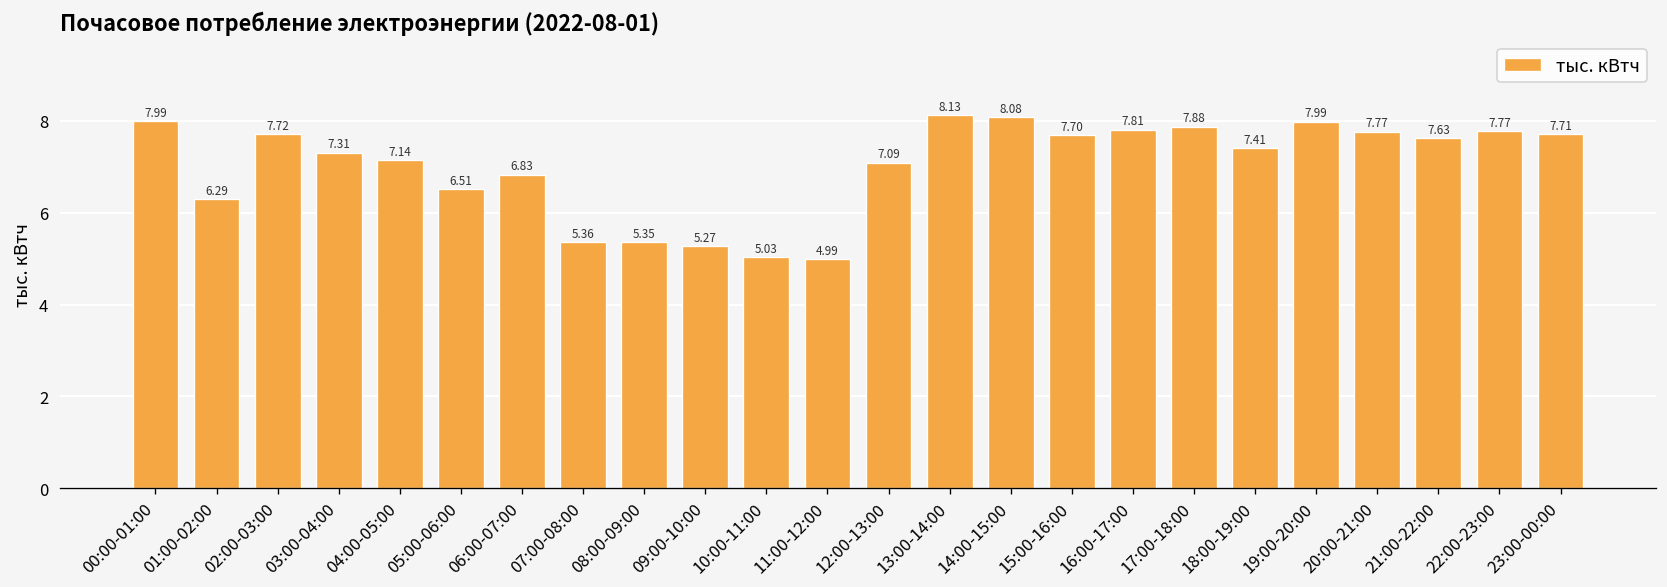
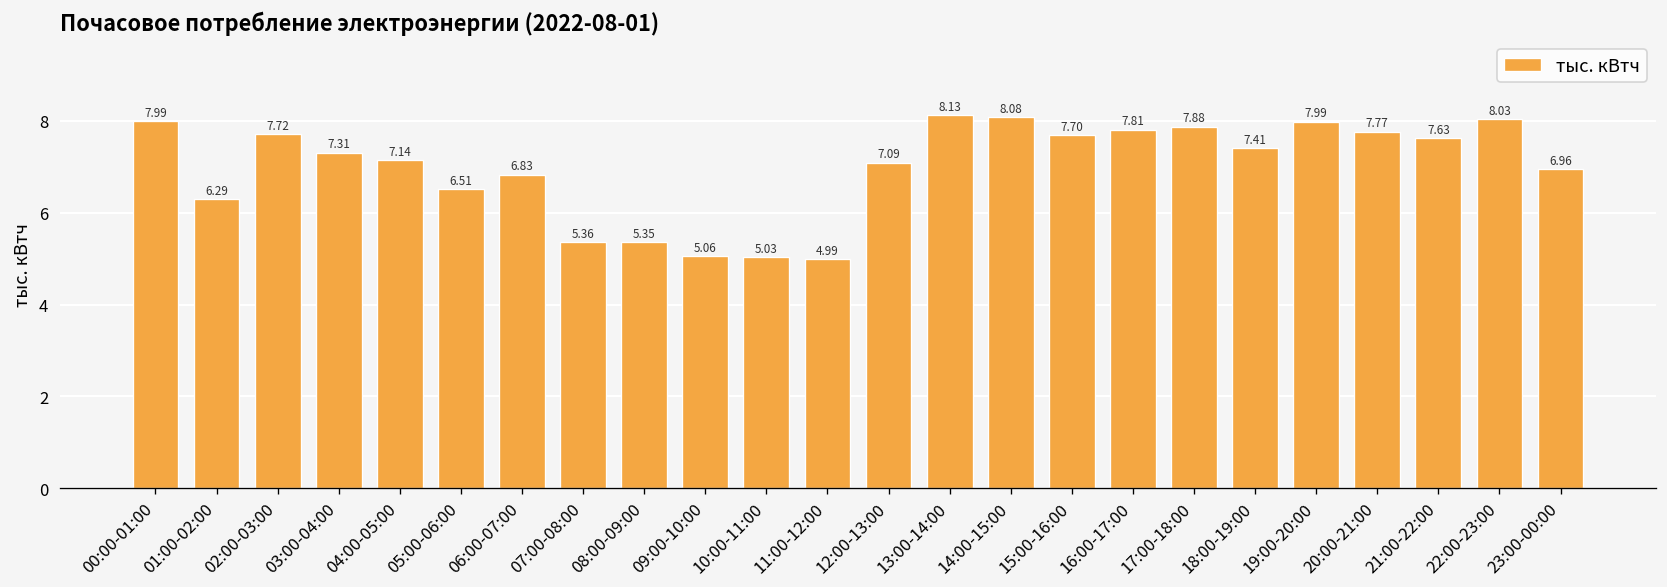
  {
    "00:00-01:00": 7.99,
    "01:00-02:00": 6.29,
    "02:00-03:00": 7.72,
    "03:00-04:00": 7.31,
    "04:00-05:00": 7.14,
    "05:00-06:00": 6.51,
    "06:00-07:00": 6.83,
    "07:00-08:00": 5.36,
    "08:00-09:00": 5.35,
-   "09:00-10:00": 5.27,
+   "09:00-10:00": 5.06,
    "10:00-11:00": 5.03,
    "11:00-12:00": 4.99,
    "12:00-13:00": 7.09,
    "13:00-14:00": 8.13,
    "14:00-15:00": 8.08,
    "15:00-16:00": 7.70,
    "16:00-17:00": 7.81,
    "17:00-18:00": 7.88,
    "18:00-19:00": 7.41,
    "19:00-20:00": 7.99,
    "20:00-21:00": 7.77,
    "21:00-22:00": 7.63,
-   "22:00-23:00": 7.77,
-   "23:00-00:00": 7.71
+   "22:00-23:00": 8.03,
+   "23:00-00:00": 6.96
  }
